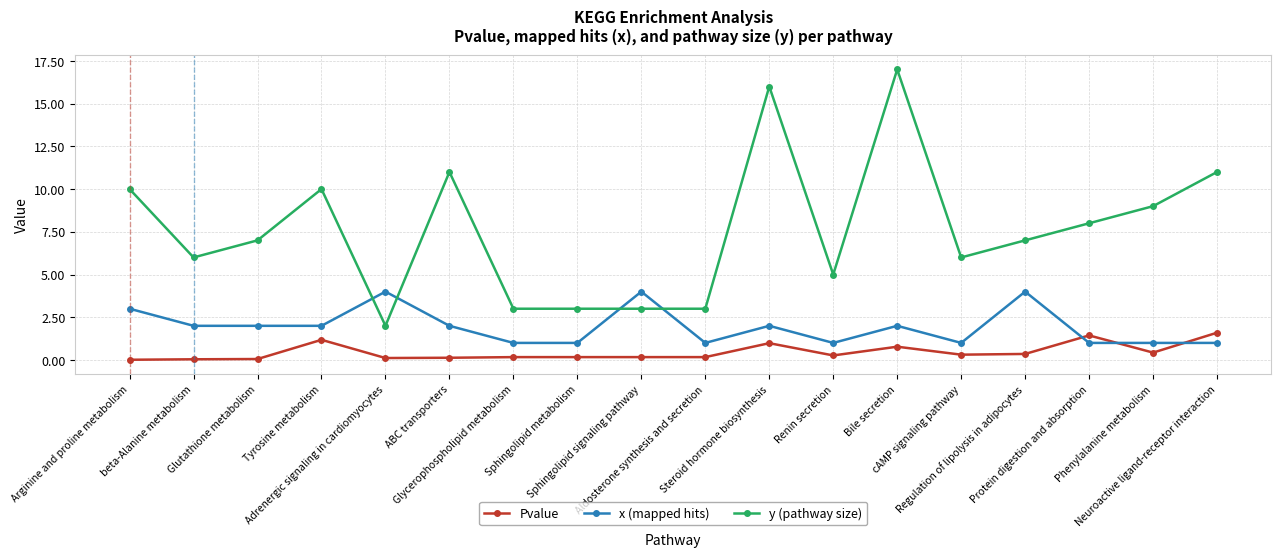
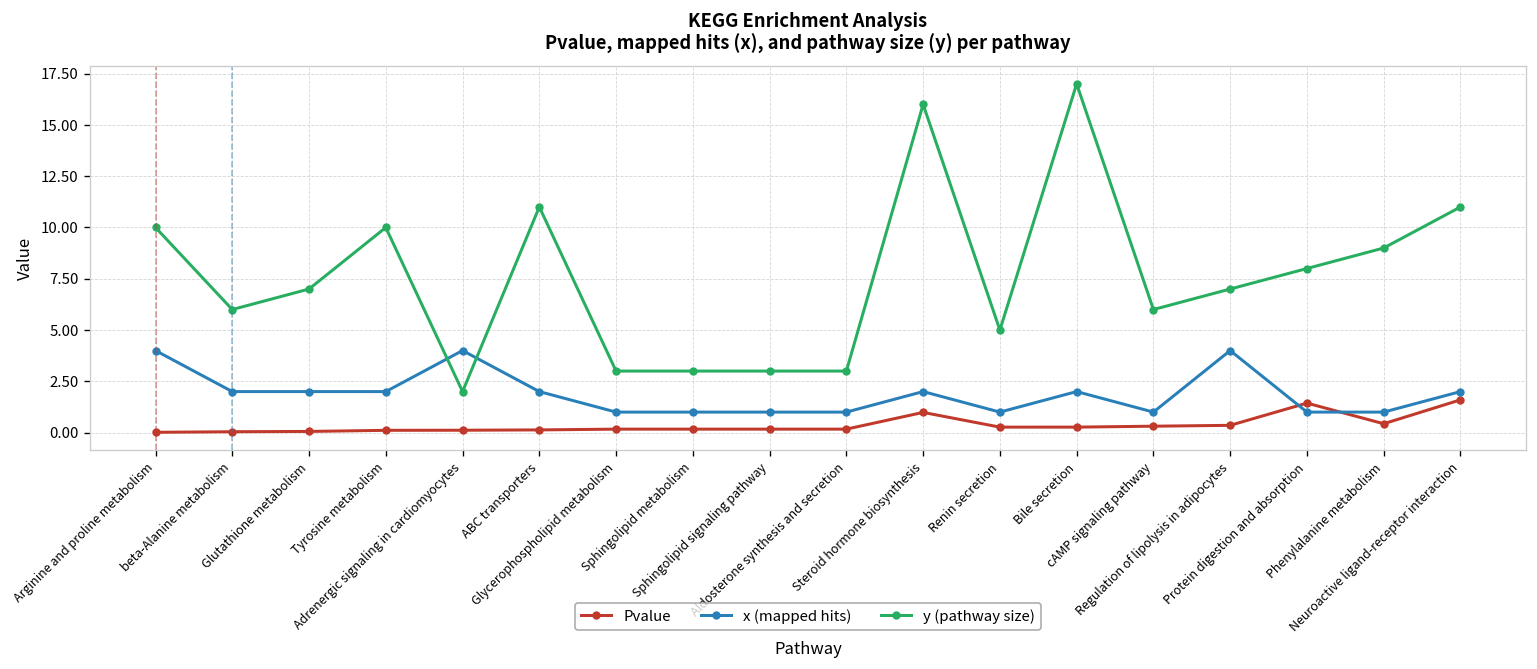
  {
    "Pvalue": {
      "Arginine and proline metabolism": 0.0,
      "beta-Alanine metabolism": 0.0,
      "Glutathione metabolism": 0.1,
-     "Tyrosine metabolism": 1.2,
+     "Tyrosine metabolism": 0.1,
      "Adrenergic signaling in cardiomyocytes": 0.1,
      "ABC transporters": 0.1,
      "Glycerophospholipid metabolism": 0.2,
      "Sphingolipid metabolism": 0.2,
      "Sphingolipid signaling pathway": 0.2,
      "Aldosterone synthesis and secretion": 0.2,
      "Steroid hormone biosynthesis": 1.0,
      "Renin secretion": 0.3,
-     "Bile secretion": 0.8,
+     "Bile secretion": 0.3,
      "cAMP signaling pathway": 0.3,
      "Regulation of lipolysis in adipocytes": 0.4,
      "Protein digestion and absorption": 1.4,
      "Phenylalanine metabolism": 0.4,
      "Neuroactive ligand-receptor interaction": 1.6
    },
    "x (mapped hits)": {
-     "Arginine and proline metabolism": 3,
+     "Arginine and proline metabolism": 4,
      "beta-Alanine metabolism": 2,
      "Glutathione metabolism": 2,
      "Tyrosine metabolism": 2,
      "Adrenergic signaling in cardiomyocytes": 4,
      "ABC transporters": 2,
      "Glycerophospholipid metabolism": 1,
      "Sphingolipid metabolism": 1,
-     "Sphingolipid signaling pathway": 4,
+     "Sphingolipid signaling pathway": 1,
      "Aldosterone synthesis and secretion": 1,
      "Steroid hormone biosynthesis": 2,
      "Renin secretion": 1,
      "Bile secretion": 2,
      "cAMP signaling pathway": 1,
      "Regulation of lipolysis in adipocytes": 4,
      "Protein digestion and absorption": 1,
      "Phenylalanine metabolism": 1,
-     "Neuroactive ligand-receptor interaction": 1
+     "Neuroactive ligand-receptor interaction": 2
    },
    "y (pathway size)": {
      "Arginine and proline metabolism": 10.0,
      "beta-Alanine metabolism": 6.0,
      "Glutathione metabolism": 7.0,
      "Tyrosine metabolism": 10.0,
      "Adrenergic signaling in cardiomyocytes": 2.0,
      "ABC transporters": 11.0,
      "Glycerophospholipid metabolism": 3.0,
      "Sphingolipid metabolism": 3.0,
      "Sphingolipid signaling pathway": 3.0,
      "Aldosterone synthesis and secretion": 3.0,
      "Steroid hormone biosynthesis": 16.0,
      "Renin secretion": 5.0,
      "Bile secretion": 17.0,
      "cAMP signaling pathway": 6.0,
      "Regulation of lipolysis in adipocytes": 7.0,
      "Protein digestion and absorption": 8.0,
      "Phenylalanine metabolism": 9.0,
      "Neuroactive ligand-receptor interaction": 11.0
    }
  }
